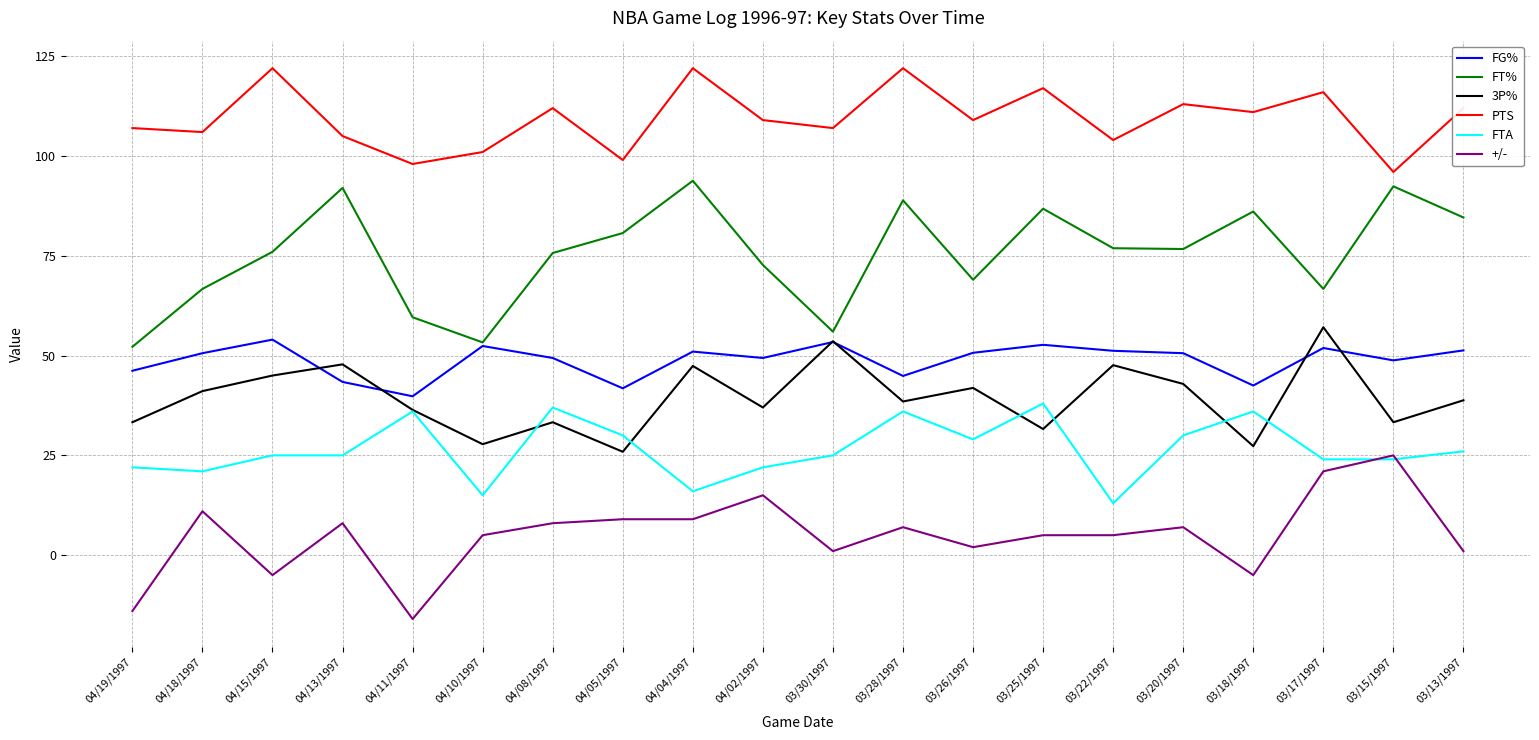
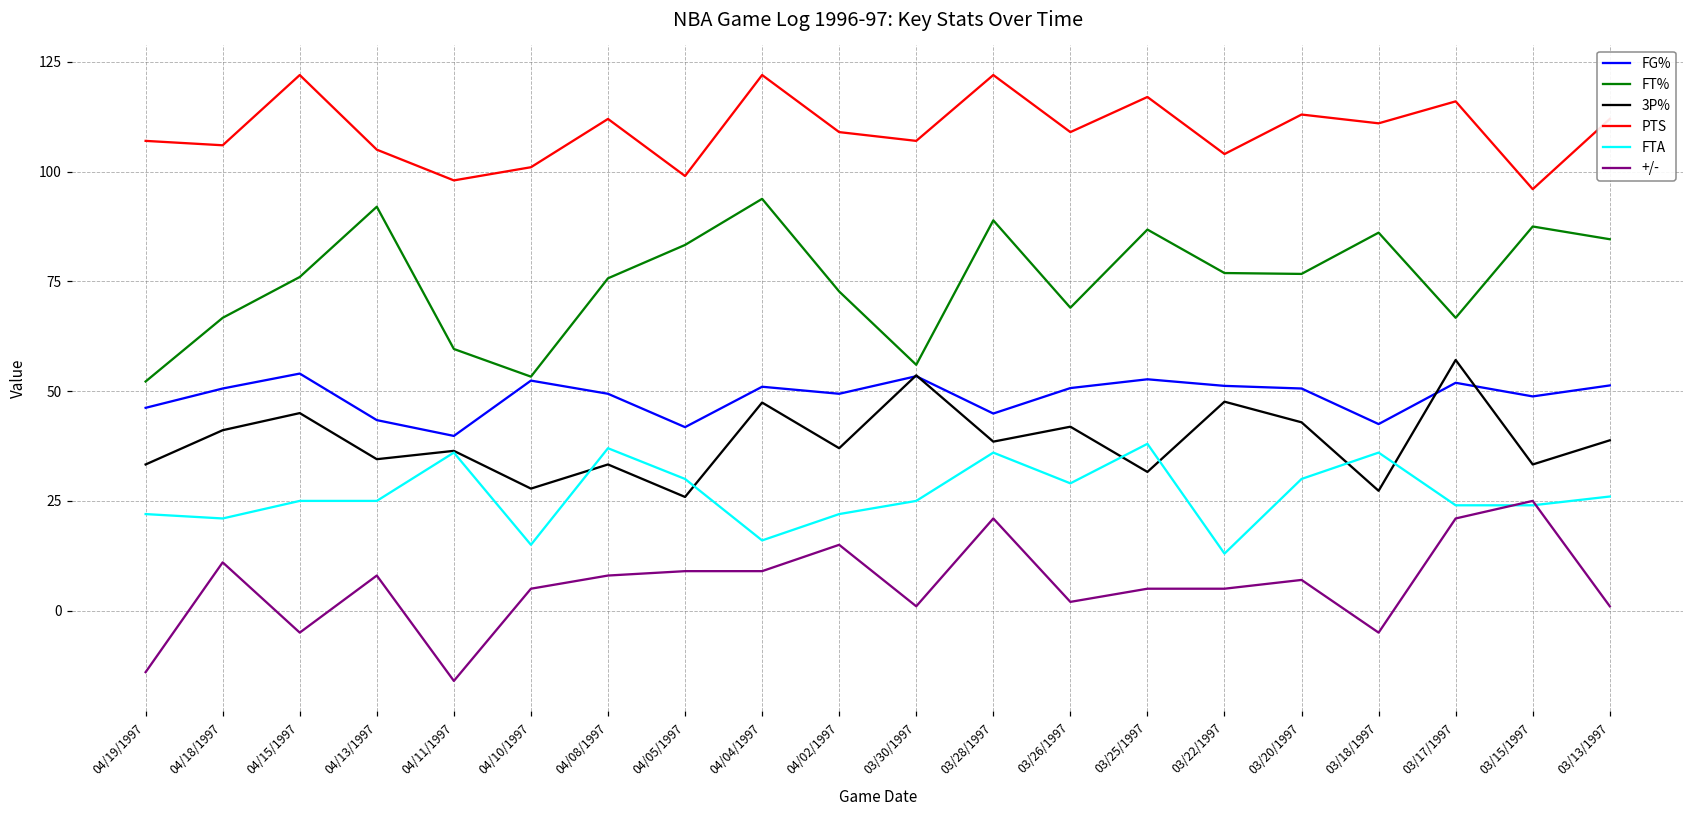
  {
    "FG%": {
      "04/19/1997": 46,
      "04/18/1997": 51,
      "04/15/1997": 54,
      "04/13/1997": 43,
      "04/11/1997": 40,
      "04/10/1997": 52,
      "04/08/1997": 49,
      "04/05/1997": 42,
      "04/04/1997": 51,
      "04/02/1997": 49,
      "03/28/1997": 45,
      "03/26/1997": 51,
      "03/25/1997": 53,
      "03/22/1997": 51,
      "03/20/1997": 51,
      "03/18/1997": 43,
      "03/17/1997": 52,
      "03/15/1997": 49,
      "03/13/1997": 51
    },
    "FT%": {
      "04/19/1997": 52,
      "04/18/1997": 67,
      "04/15/1997": 76,
      "04/13/1997": 92,
      "04/11/1997": 60,
      "04/10/1997": 53,
      "04/08/1997": 76,
-     "04/05/1997": 81,
+     "04/05/1997": 83,
      "04/04/1997": 94,
      "04/02/1997": 73,
      "03/30/1997": 56,
      "03/28/1997": 89,
      "03/26/1997": 69,
      "03/25/1997": 87,
      "03/22/1997": 77,
      "03/20/1997": 77,
      "03/18/1997": 86,
      "03/17/1997": 67,
-     "03/15/1997": 92,
+     "03/15/1997": 88,
      "03/13/1997": 85
    },
    "3P%": {
      "04/19/1997": 33,
      "04/18/1997": 41,
      "04/15/1997": 45,
-     "04/13/1997": 48,
+     "04/13/1997": 35,
      "04/10/1997": 28,
      "04/08/1997": 33,
      "04/05/1997": 26,
      "04/04/1997": 47,
      "04/02/1997": 37,
      "03/28/1997": 39,
      "03/26/1997": 42,
      "03/25/1997": 32,
      "03/22/1997": 48,
      "03/20/1997": 43,
      "03/18/1997": 27,
      "03/17/1997": 57,
      "03/15/1997": 33,
      "03/13/1997": 39
    },
    "PTS": {
      "04/19/1997": 107,
      "04/18/1997": 106,
      "04/15/1997": 122,
      "04/13/1997": 105,
      "04/11/1997": 98,
      "04/10/1997": 101,
      "04/08/1997": 112,
      "04/05/1997": 99,
      "04/04/1997": 122,
      "04/02/1997": 109,
      "03/30/1997": 107,
      "03/28/1997": 122,
      "03/26/1997": 109,
      "03/25/1997": 117,
      "03/22/1997": 104,
      "03/20/1997": 113,
      "03/18/1997": 111,
      "03/17/1997": 116,
      "03/15/1997": 96
    },
    "FTA": {
      "04/19/1997": 22,
      "04/18/1997": 21,
      "04/15/1997": 25,
      "04/13/1997": 25,
      "04/10/1997": 15,
      "04/08/1997": 37,
      "04/05/1997": 30,
      "04/04/1997": 16,
      "04/02/1997": 22,
      "03/30/1997": 25,
      "03/28/1997": 36,
      "03/26/1997": 29,
      "03/25/1997": 38,
      "03/22/1997": 13,
      "03/20/1997": 30,
      "03/18/1997": 36,
      "03/17/1997": 24,
      "03/15/1997": 24,
      "03/13/1997": 26
    },
    "+/-": {
      "04/19/1997": -14,
      "04/18/1997": 11,
      "04/15/1997": -5,
      "04/13/1997": 8,
      "04/11/1997": -16,
      "04/10/1997": 5,
      "04/08/1997": 8,
      "04/05/1997": 9,
      "04/04/1997": 9,
      "04/02/1997": 15,
      "03/30/1997": 1,
-     "03/28/1997": 7,
+     "03/28/1997": 21,
      "03/26/1997": 2,
      "03/25/1997": 5,
      "03/22/1997": 5,
      "03/20/1997": 7,
      "03/18/1997": -5,
      "03/17/1997": 21,
      "03/15/1997": 25,
      "03/13/1997": 1
    }
  }
